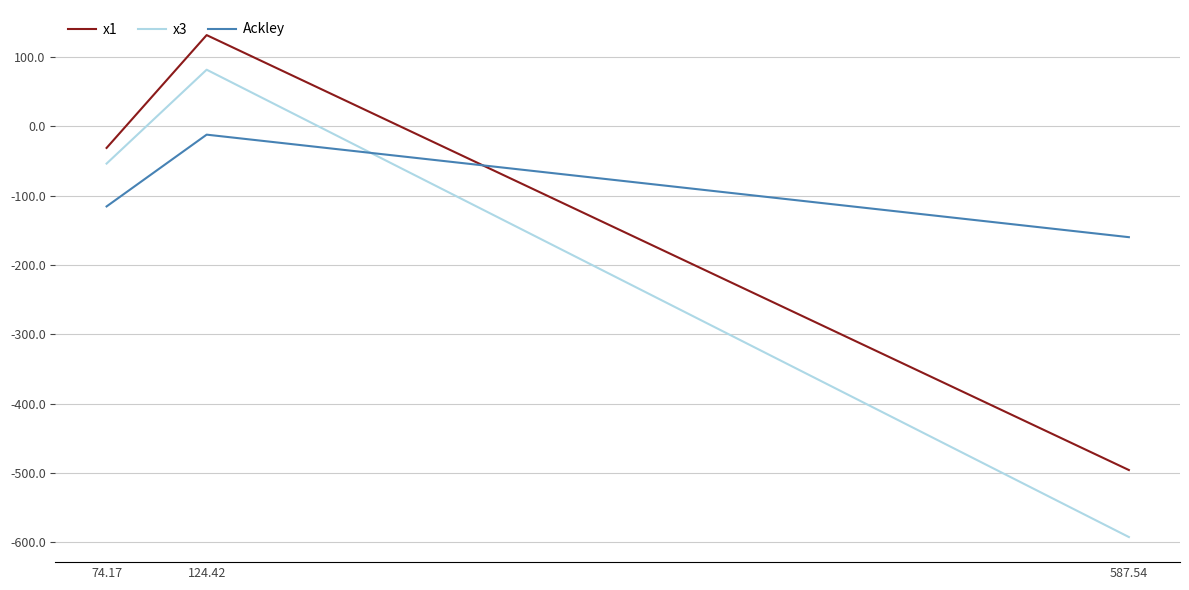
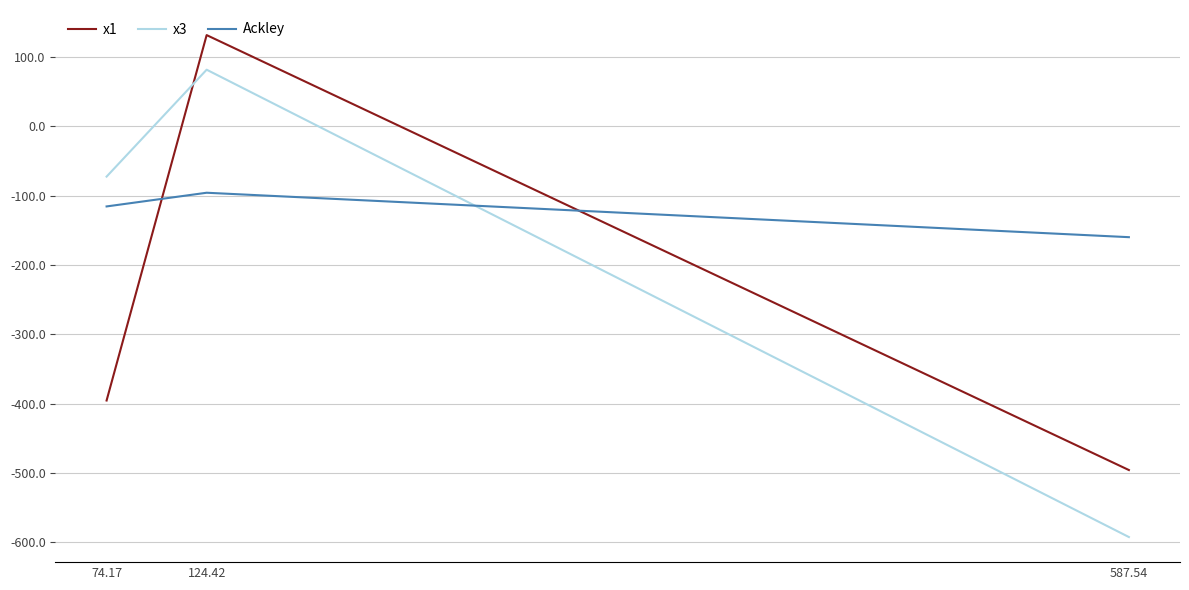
  {
    "x1": {
-     "74.17": -30,
+     "74.17": -400,
      "124.42": 130,
      "587.54": -500
    },
    "x3": {
-     "74.17": -50,
+     "74.17": -70,
      "124.42": 80,
      "587.54": -590
    },
    "Ackley": {
      "74.17": -120,
-     "124.42": -10,
+     "124.42": -100,
      "587.54": -160
    }
  }
